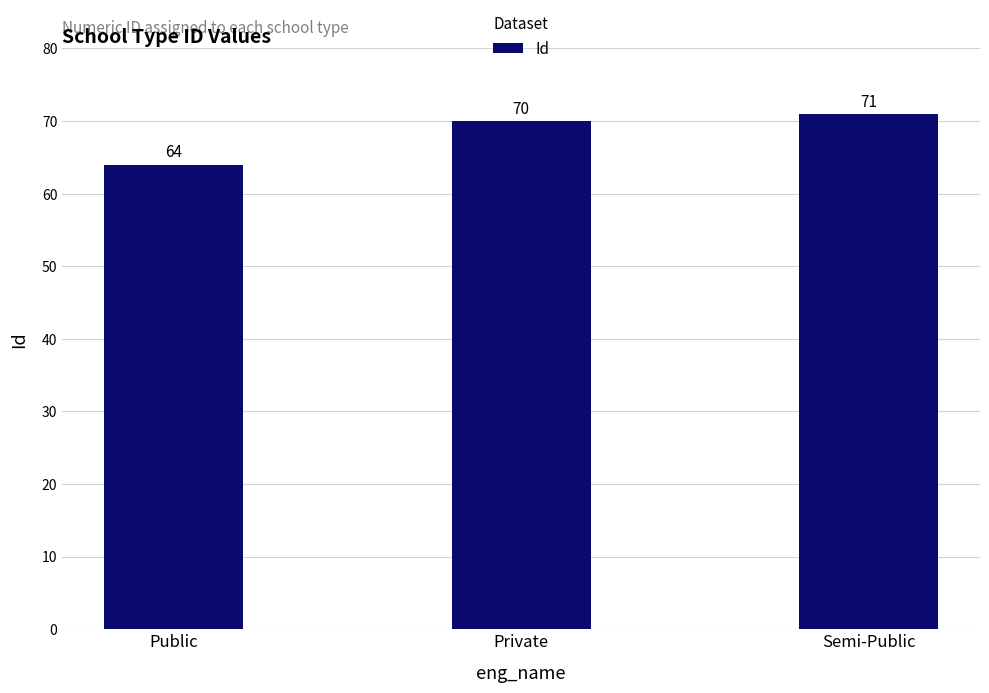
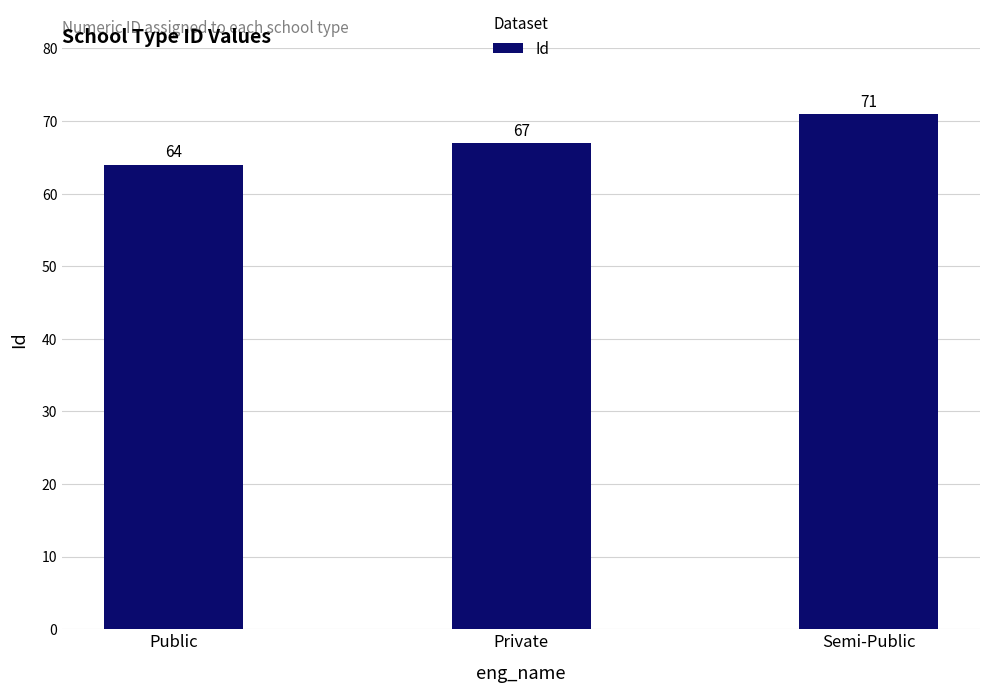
  {
    "Public": 64,
-   "Private": 70,
+   "Private": 67,
    "Semi-Public": 71
  }
